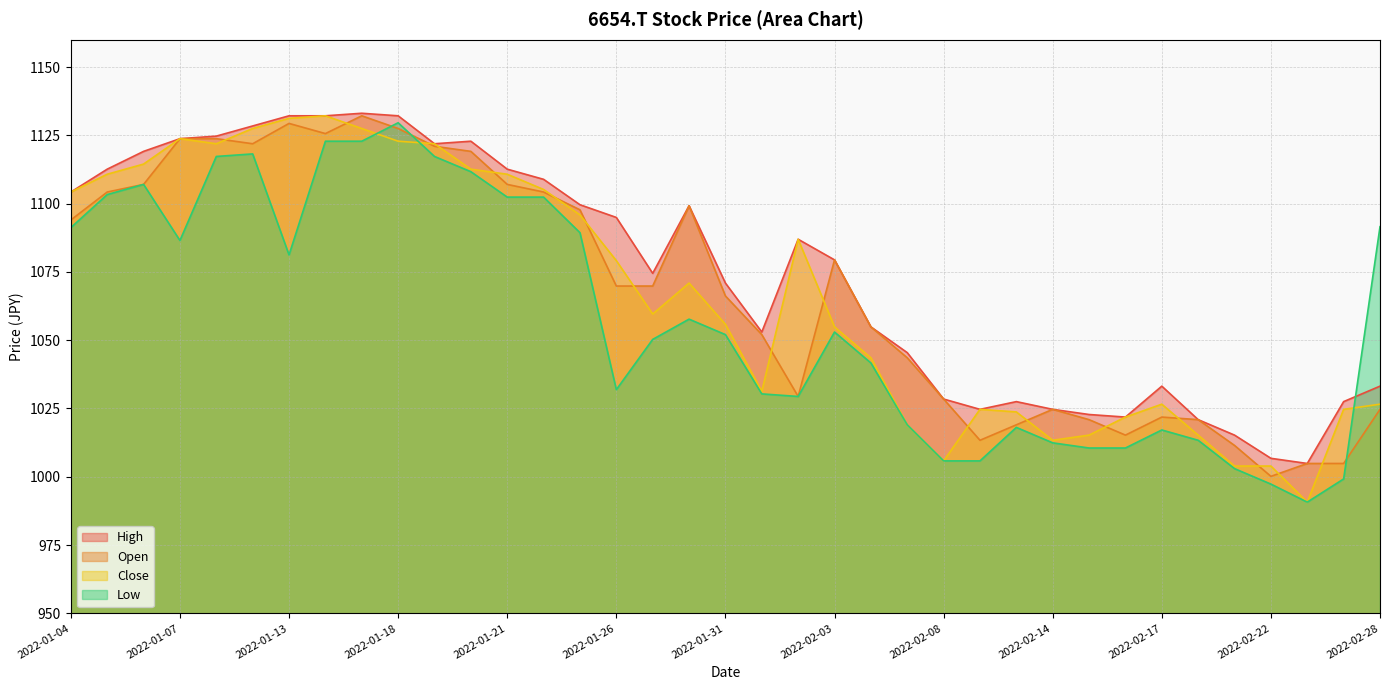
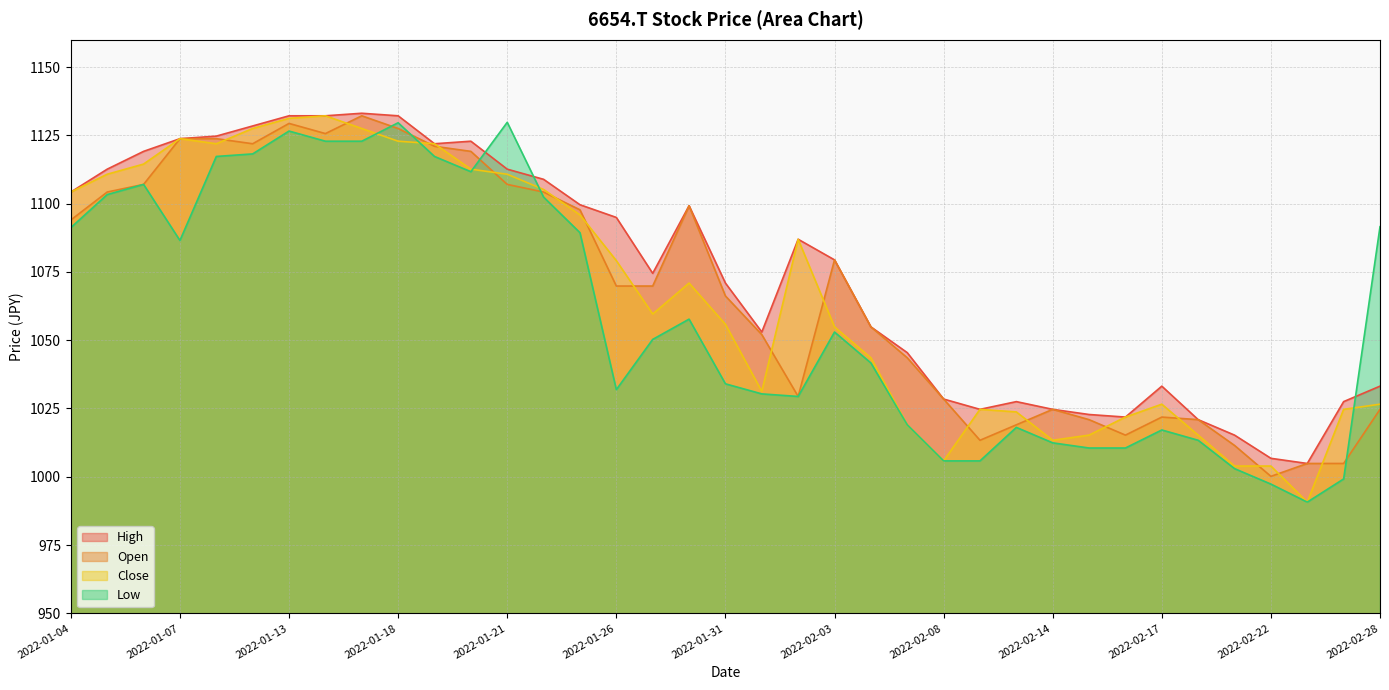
  {
    "Low": {
      "2022-01-04": 1091,
      "2022-01-07": 1086,
-     "2022-01-13": 1081,
+     "2022-01-13": 1127,
      "2022-01-18": 1130,
-     "2022-01-21": 1102,
+     "2022-01-21": 1130,
      "2022-01-26": 1032,
-     "2022-01-31": 1052,
+     "2022-01-31": 1034,
      "2022-02-03": 1053,
      "2022-02-14": 1012,
      "2022-02-17": 1017,
      "2022-02-22": 997,
      "2022-02-28": 1092
    }
  }
